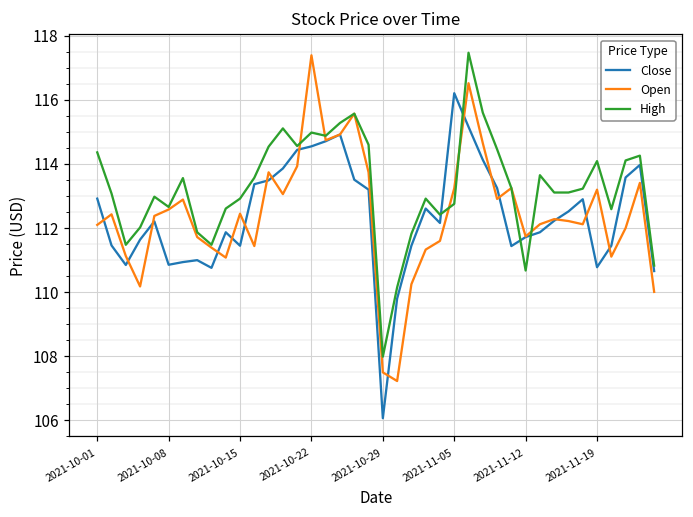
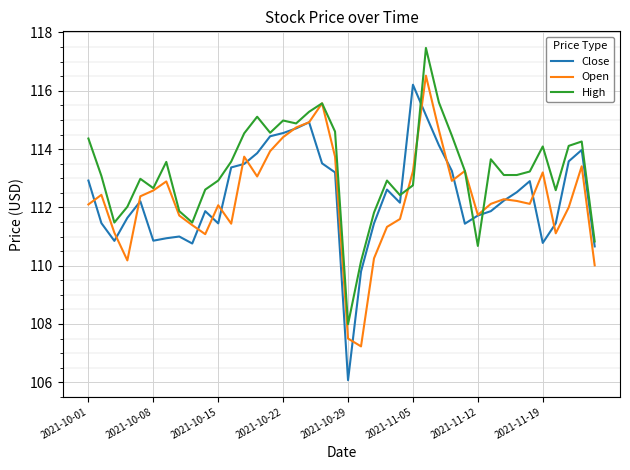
  {
    "Close": {
      "2021-10-01": 112.9,
      "2021-10-08": 110.9,
      "2021-10-15": 111.4,
      "2021-10-22": 114.6,
      "2021-10-29": 106.1,
      "2021-11-05": 116.2,
      "2021-11-19": 110.8
    },
    "Open": {
      "2021-10-01": 112.1,
-     "2021-10-15": 112.4,
-     "2021-10-22": 117.4,
+     "2021-10-15": 112.1,
+     "2021-10-22": 114.4,
      "2021-10-29": 107.5,
      "2021-11-05": 113.2,
      "2021-11-19": 113.2
    },
    "High": {
      "2021-10-01": 114.4,
      "2021-10-15": 112.9,
      "2021-10-22": 115.0,
      "2021-10-29": 108.0,
      "2021-11-05": 112.8,
      "2021-11-12": 110.7,
      "2021-11-19": 114.1
    }
  }
